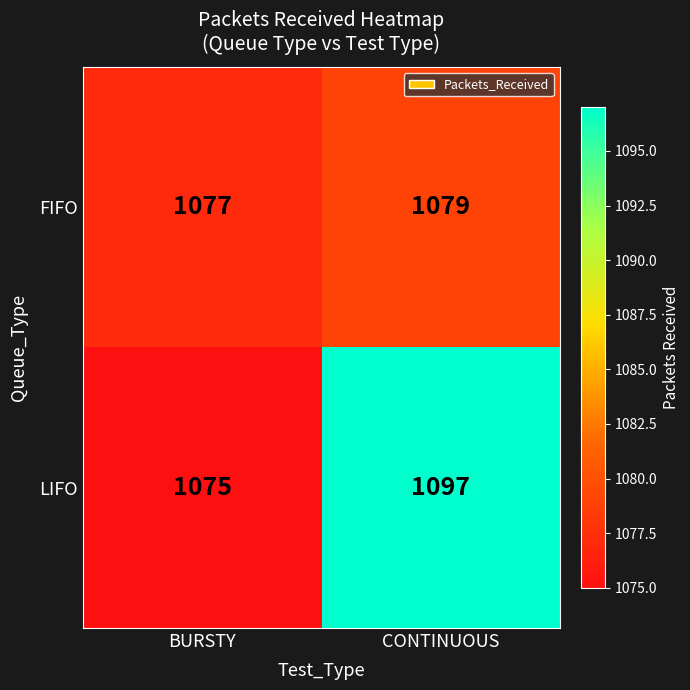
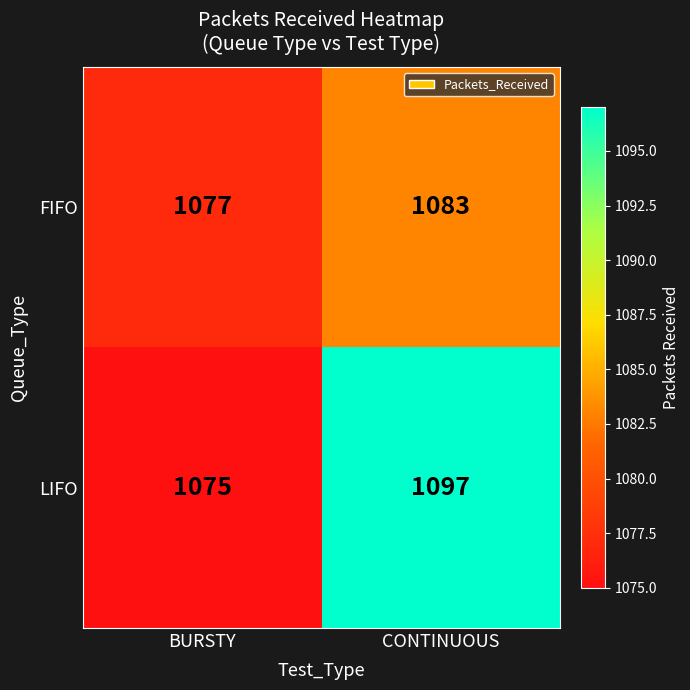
  {
    "FIFO": {
      "BURSTY": 1077,
-     "CONTINUOUS": 1079
+     "CONTINUOUS": 1083
    },
    "LIFO": {
      "BURSTY": 1075,
      "CONTINUOUS": 1097
    }
  }
